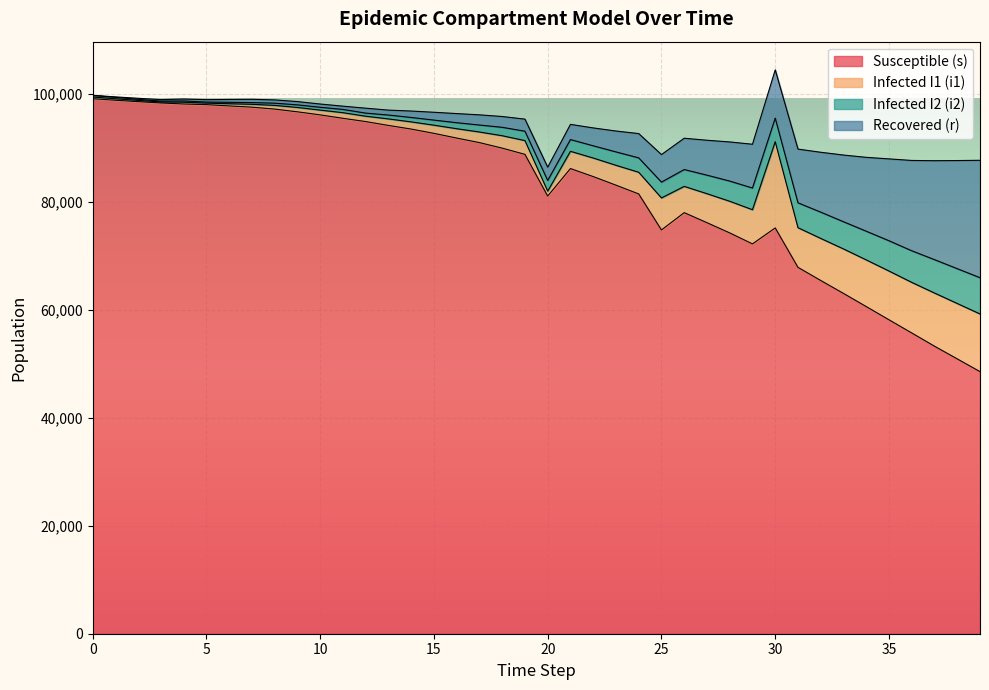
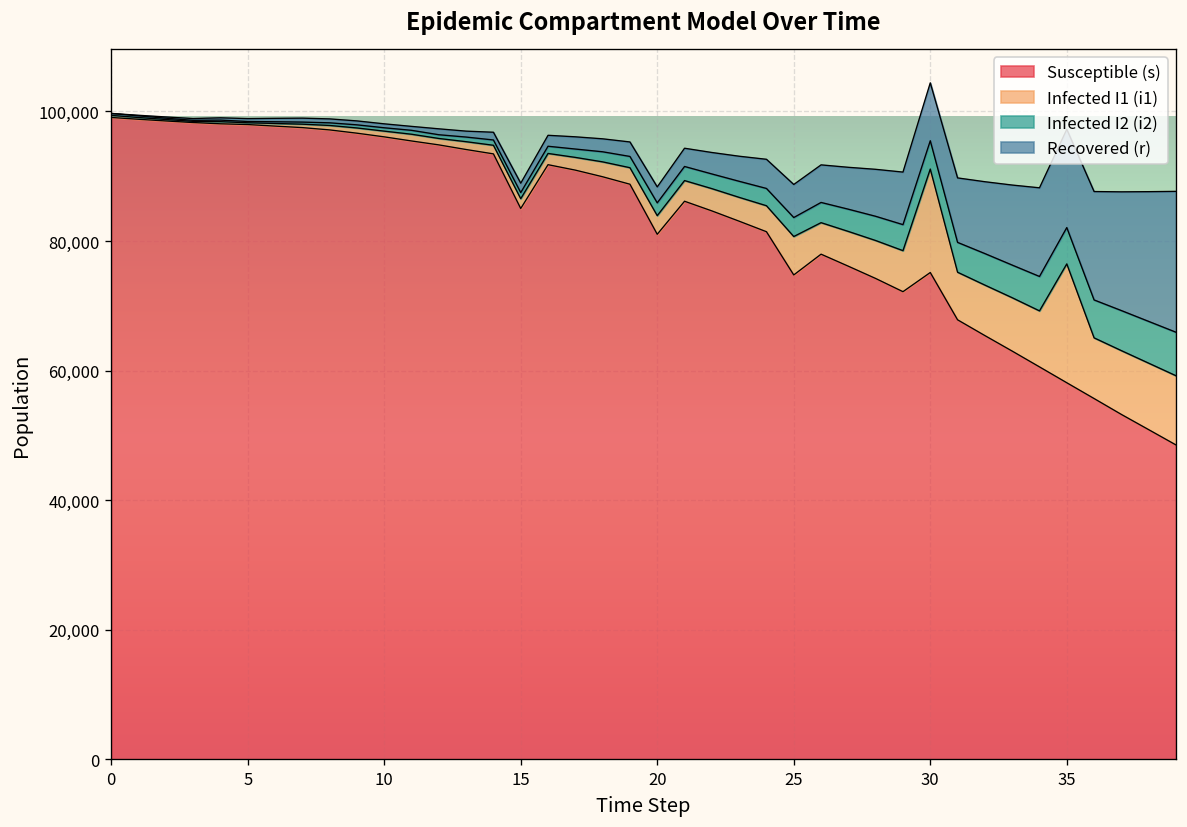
  {
    "Susceptible (s)": {
      "10": "96,000",
-     "15": "93,000",
+     "15": "85,000",
      "20": "81,000",
      "25": "75,000",
      "30": "75,000",
      "35": "58,000"
    },
    "Infected I1 (i1)": {
      "10": "1,000",
      "15": "2,000",
-     "20": "1,000",
+     "20": "3,000",
      "25": "6,000",
      "30": "16,000",
-     "35": "9,000"
+     "35": "18,000"
    }
  }
